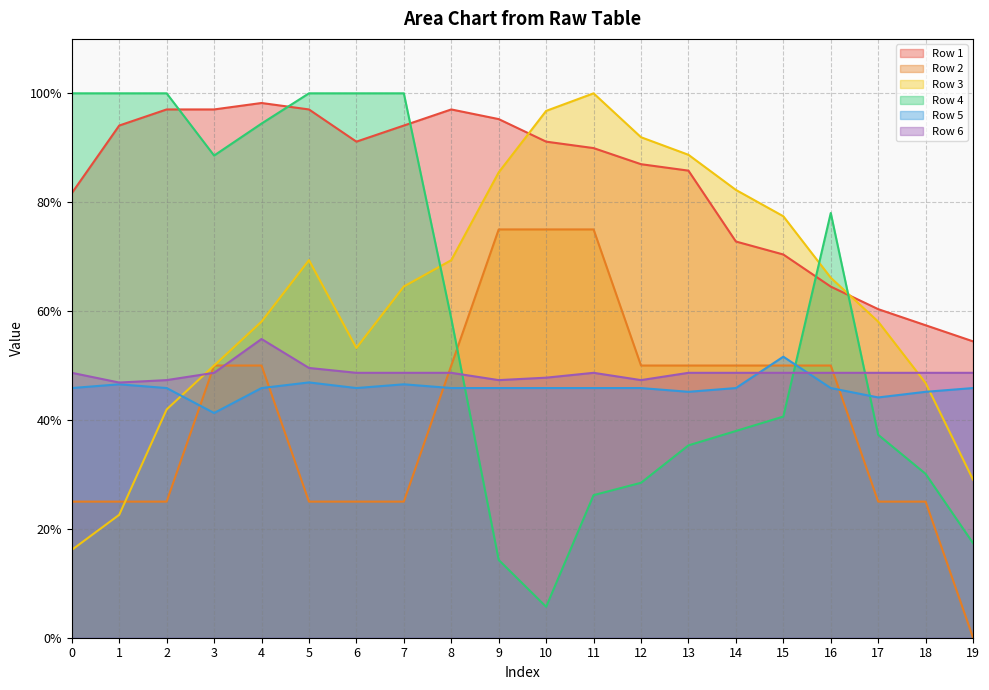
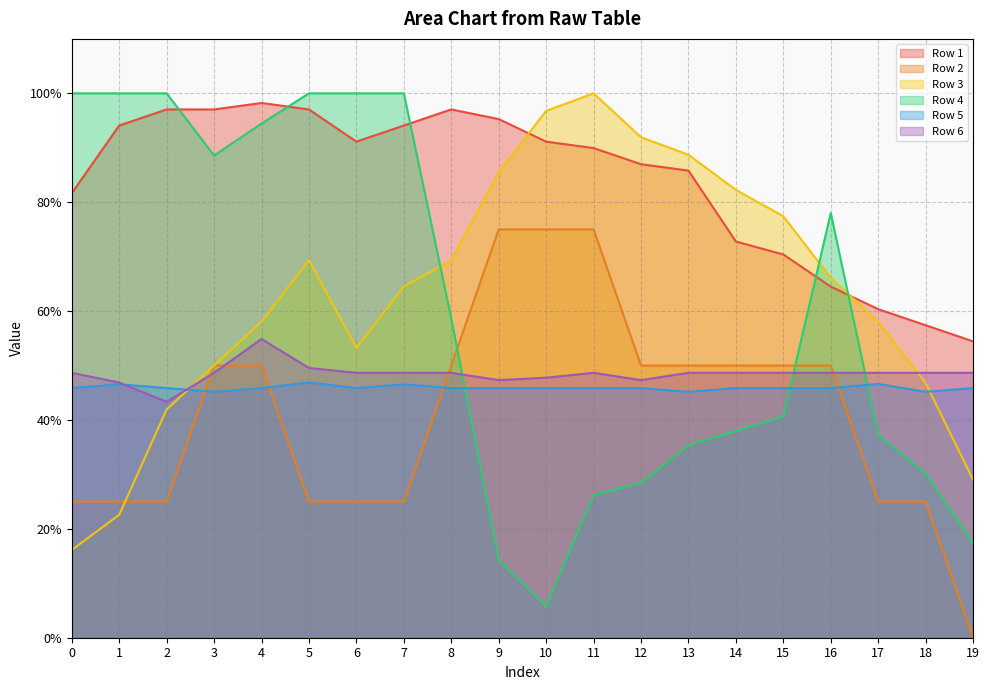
  {
    "Row 4": {
      "0": "100%",
      "1": "100%",
      "2": "100%",
      "3": "89%",
      "4": "94%",
      "5": "100%",
      "6": "100%",
      "7": "100%",
      "8": "59%",
      "9": "14%",
      "10": "6%",
      "11": "26%",
      "12": "28%",
      "13": "35%",
      "14": "38%",
      "15": "41%",
      "16": "78%",
      "17": "37%",
      "18": "30%",
      "19": "17%"
    },
    "Row 5": {
      "0": "46%",
      "2": "46%",
-     "3": "41%",
+     "3": "45%",
      "4": "46%",
      "5": "47%",
      "6": "46%",
      "7": "47%",
      "8": "46%",
      "9": "46%",
      "10": "46%",
      "11": "46%",
      "12": "46%",
      "13": "45%",
      "14": "46%",
-     "15": "52%",
+     "15": "46%",
      "16": "46%",
-     "17": "44%",
+     "17": "47%",
      "18": "45%",
      "19": "46%"
    },
    "Row 6": {
      "0": "49%",
-     "2": "47%",
+     "2": "43%",
      "3": "49%",
      "4": "55%",
      "5": "50%",
      "6": "49%",
      "7": "49%",
      "8": "49%",
      "9": "47%",
      "10": "48%",
      "11": "49%",
      "12": "47%",
      "13": "49%",
      "14": "49%",
      "15": "49%",
      "16": "49%",
      "17": "49%",
      "18": "49%",
      "19": "49%"
    }
  }
